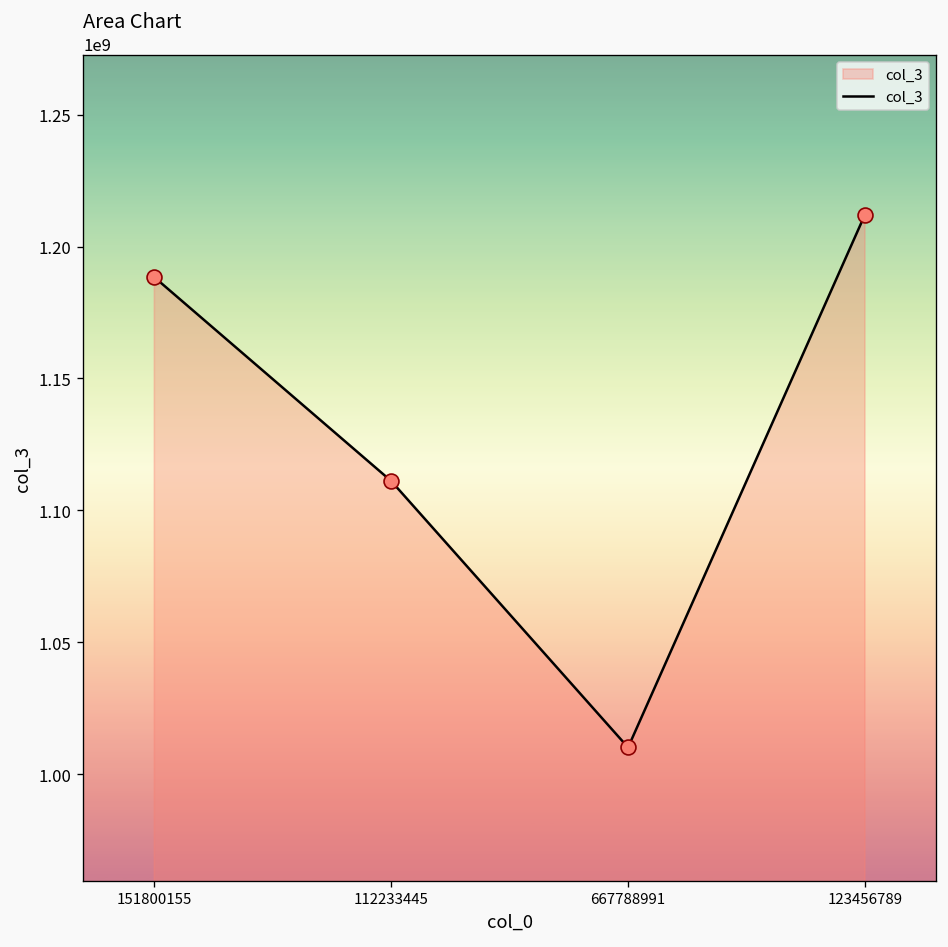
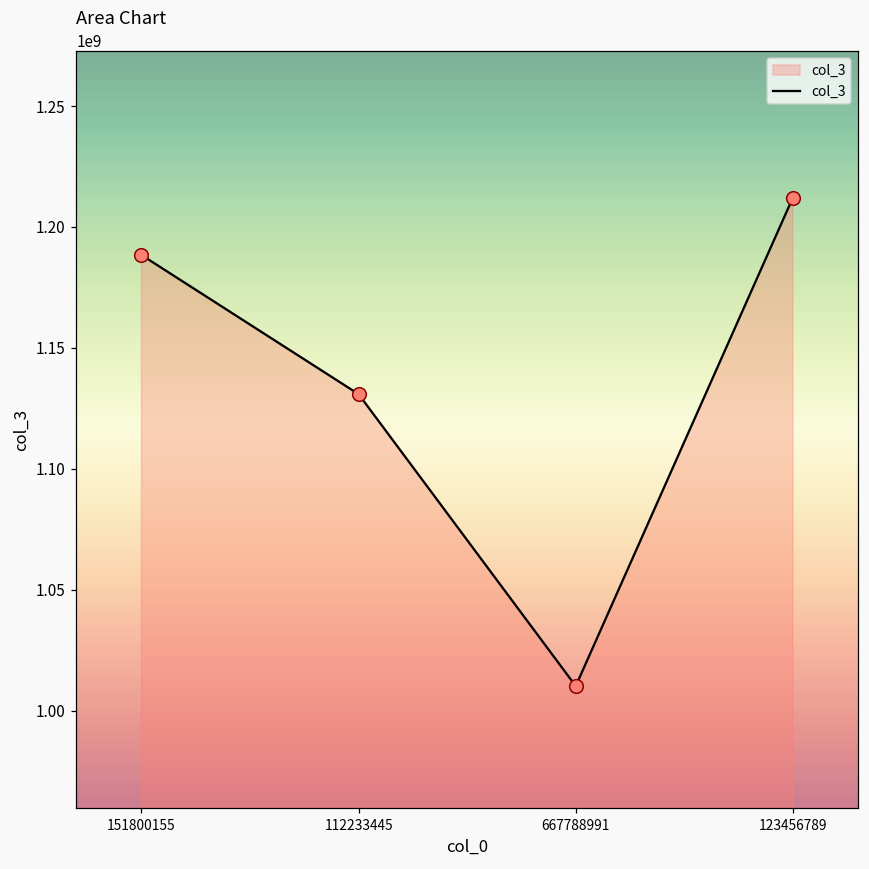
  {
    "151800155": 1188000000,
-   "112233445": 1111000000,
+   "112233445": 1131000000,
    "667788991": 1010000000,
    "123456789": 1212000000
  }
